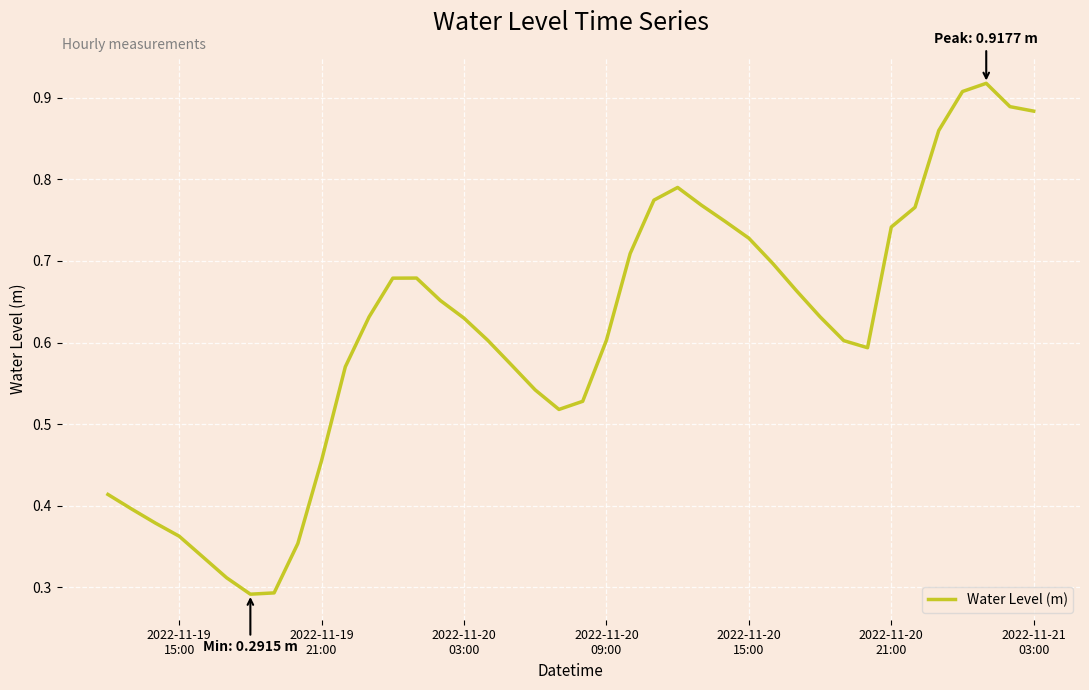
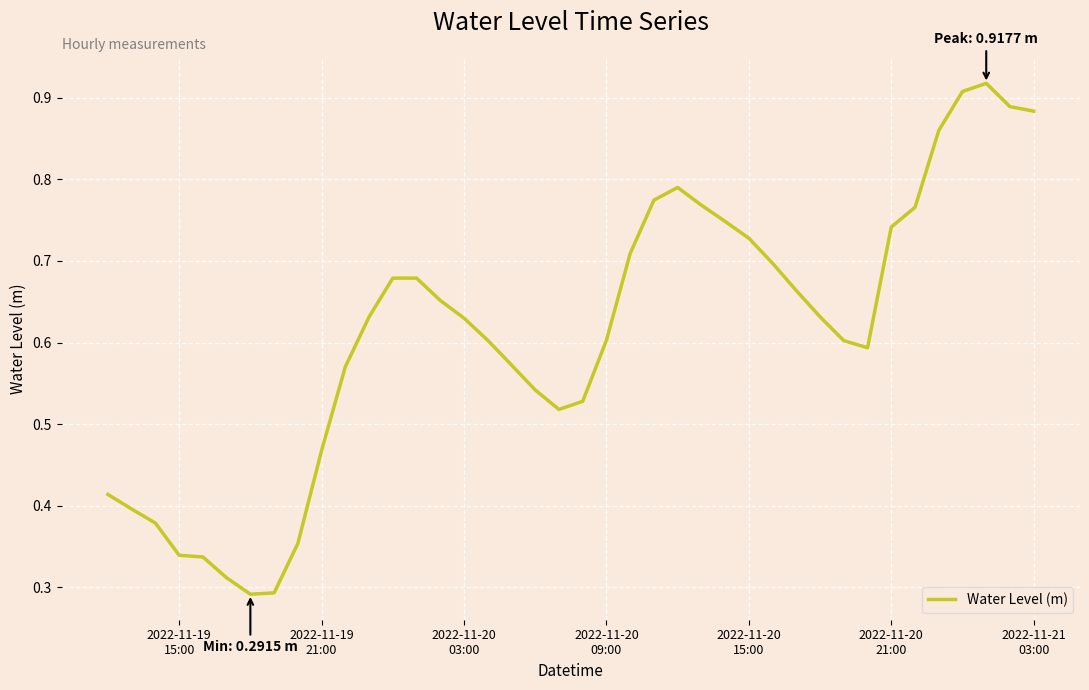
  {
-   "2022-11-19 15:00": 0.36,
-   "2022-11-19 21:00": 0.46,
+   "2022-11-19 15:00": 0.34,
+   "2022-11-19 21:00": 0.47,
    "2022-11-20 03:00": 0.63,
    "2022-11-20 09:00": 0.60,
    "2022-11-20 15:00": 0.73,
    "2022-11-20 21:00": 0.74,
    "2022-11-21 03:00": 0.88
  }
